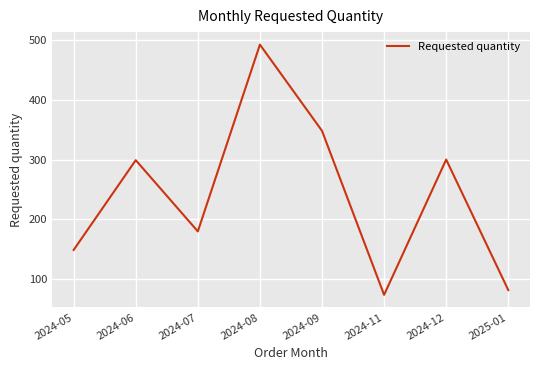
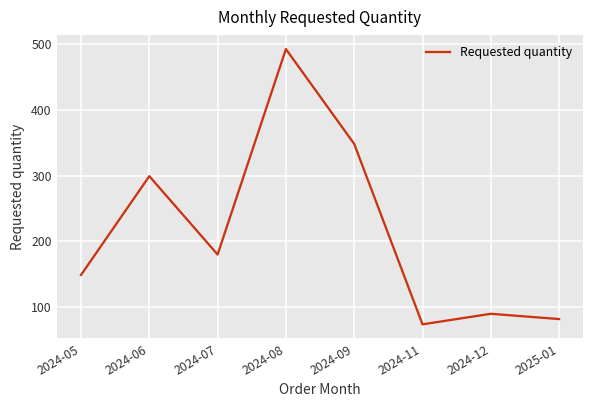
  {
    "2024-05": 150,
    "2024-06": 300,
    "2024-07": 180,
    "2024-08": 490,
    "2024-09": 350,
    "2024-11": 70,
-   "2024-12": 300,
+   "2024-12": 90,
    "2025-01": 80
  }
